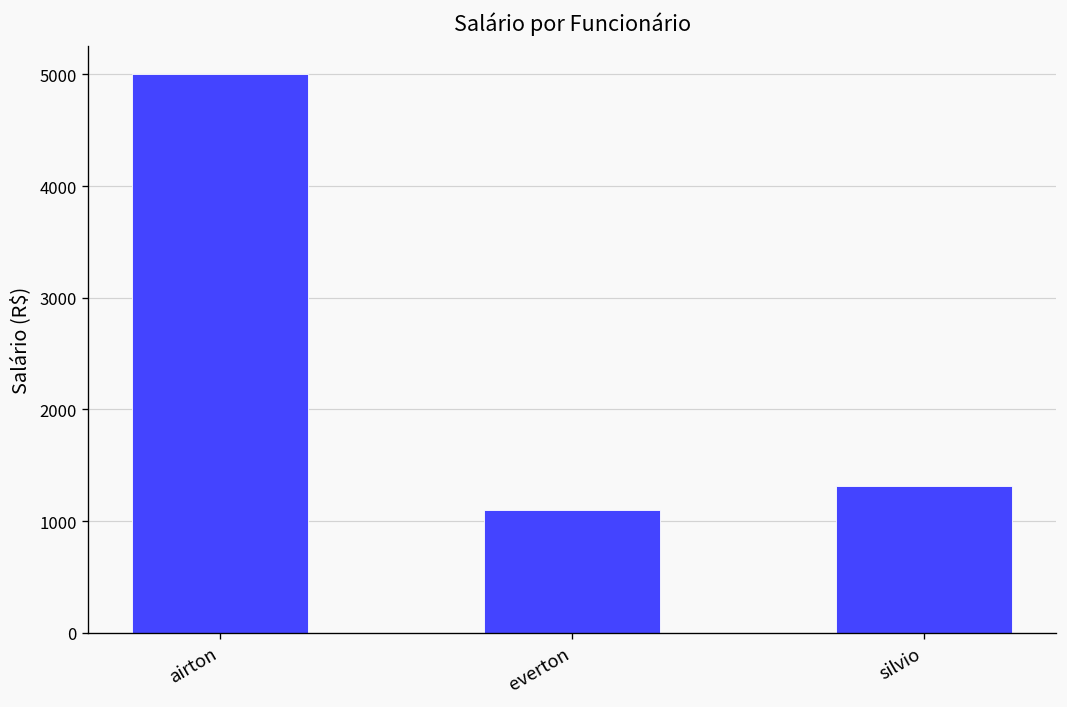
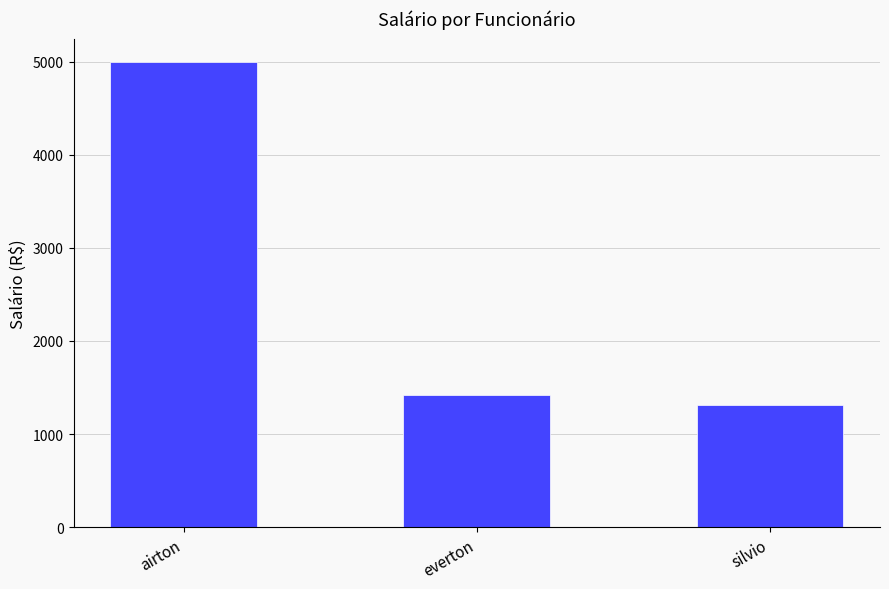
  {
    "airton": 5000,
-   "everton": 1100,
+   "everton": 1400,
    "silvio": 1300
  }
